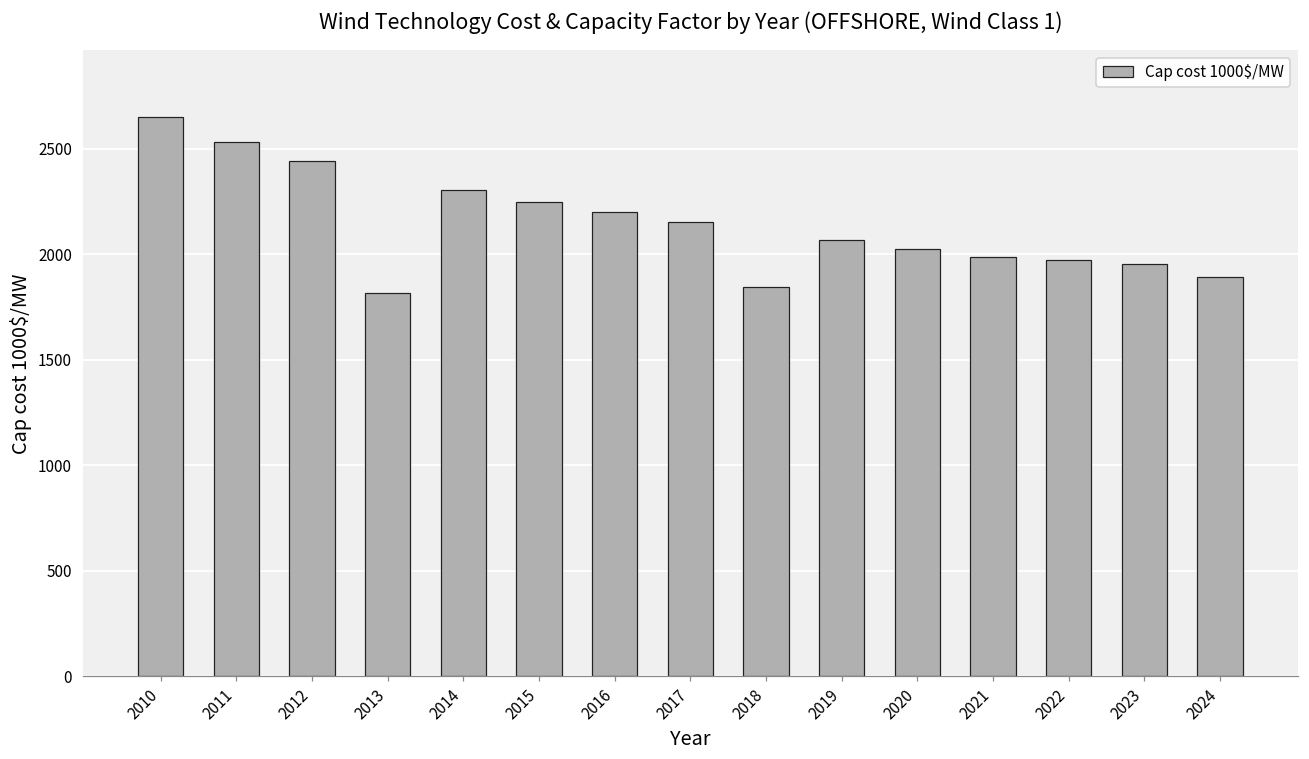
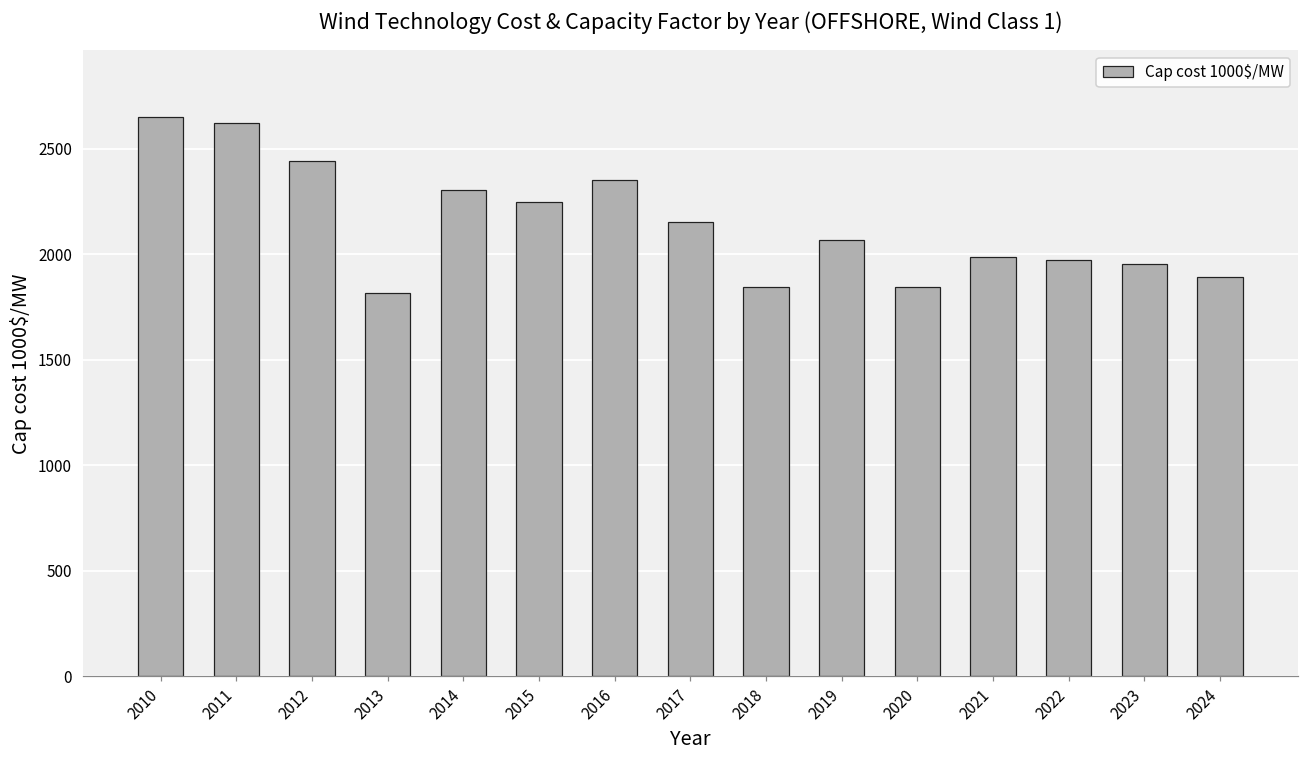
  {
    "2010": 2650,
-   "2011": 2530,
+   "2011": 2620,
    "2012": 2440,
    "2013": 1820,
    "2014": 2310,
    "2015": 2250,
-   "2016": 2200,
+   "2016": 2350,
    "2017": 2150,
    "2018": 1840,
    "2019": 2070,
-   "2020": 2030,
+   "2020": 1850,
    "2021": 1990,
    "2022": 1970,
    "2023": 1950,
    "2024": 1890
  }
